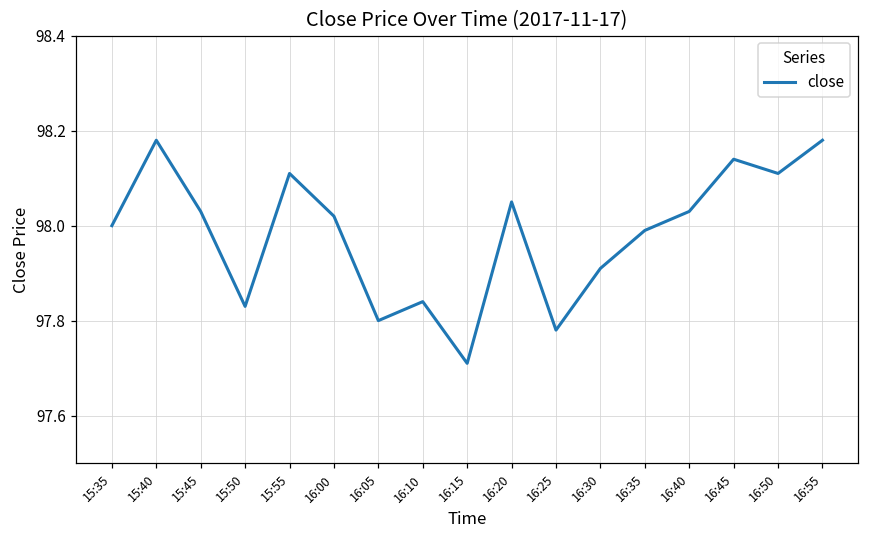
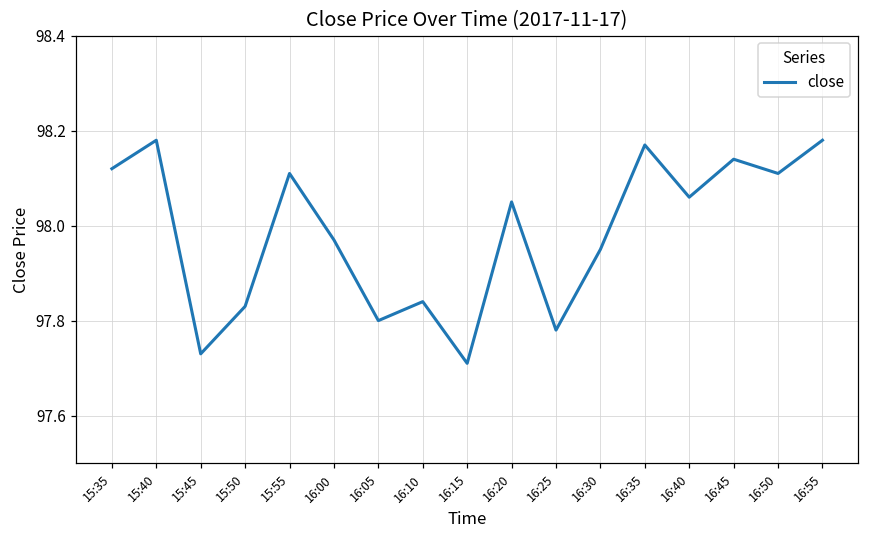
  {
-   "15:35": 98.00,
+   "15:35": 98.12,
    "15:40": 98.18,
-   "15:45": 98.03,
+   "15:45": 97.73,
    "15:50": 97.83,
    "15:55": 98.11,
-   "16:00": 98.02,
+   "16:00": 97.97,
    "16:05": 97.80,
    "16:10": 97.84,
    "16:15": 97.71,
    "16:20": 98.05,
    "16:25": 97.78,
-   "16:30": 97.91,
-   "16:35": 97.99,
-   "16:40": 98.03,
+   "16:30": 97.95,
+   "16:35": 98.17,
+   "16:40": 98.06,
    "16:45": 98.14,
    "16:50": 98.11,
    "16:55": 98.18
  }
